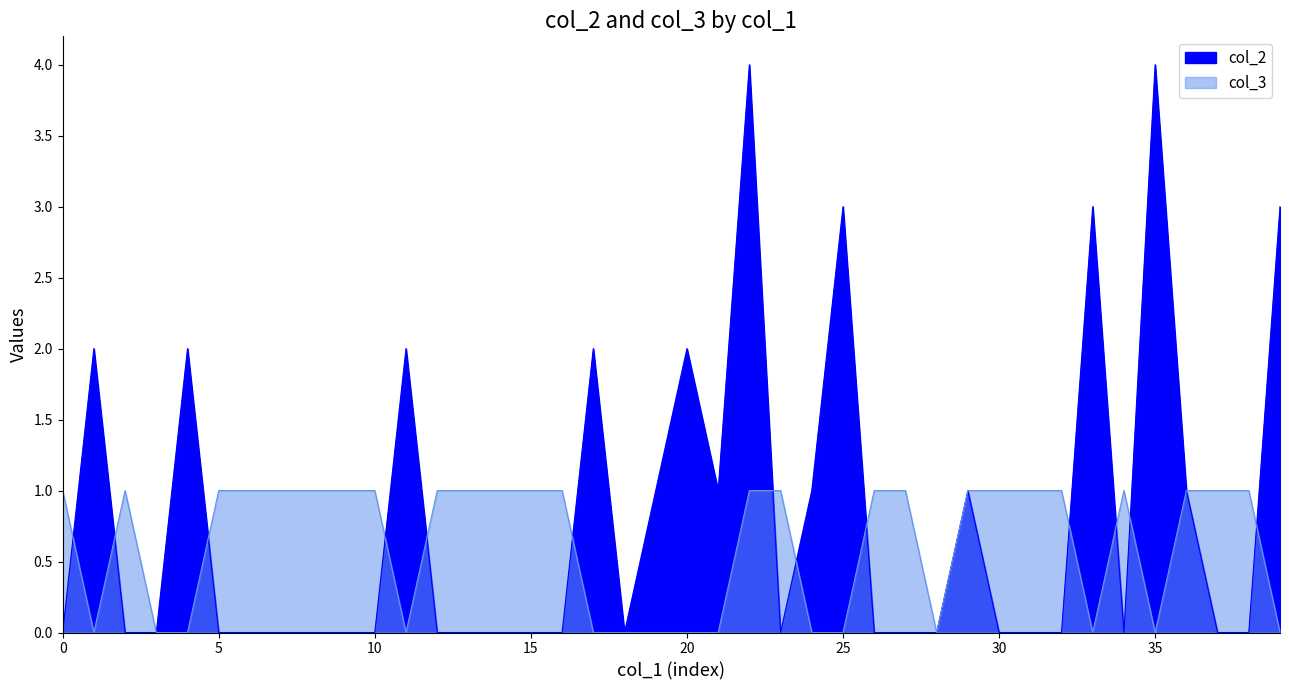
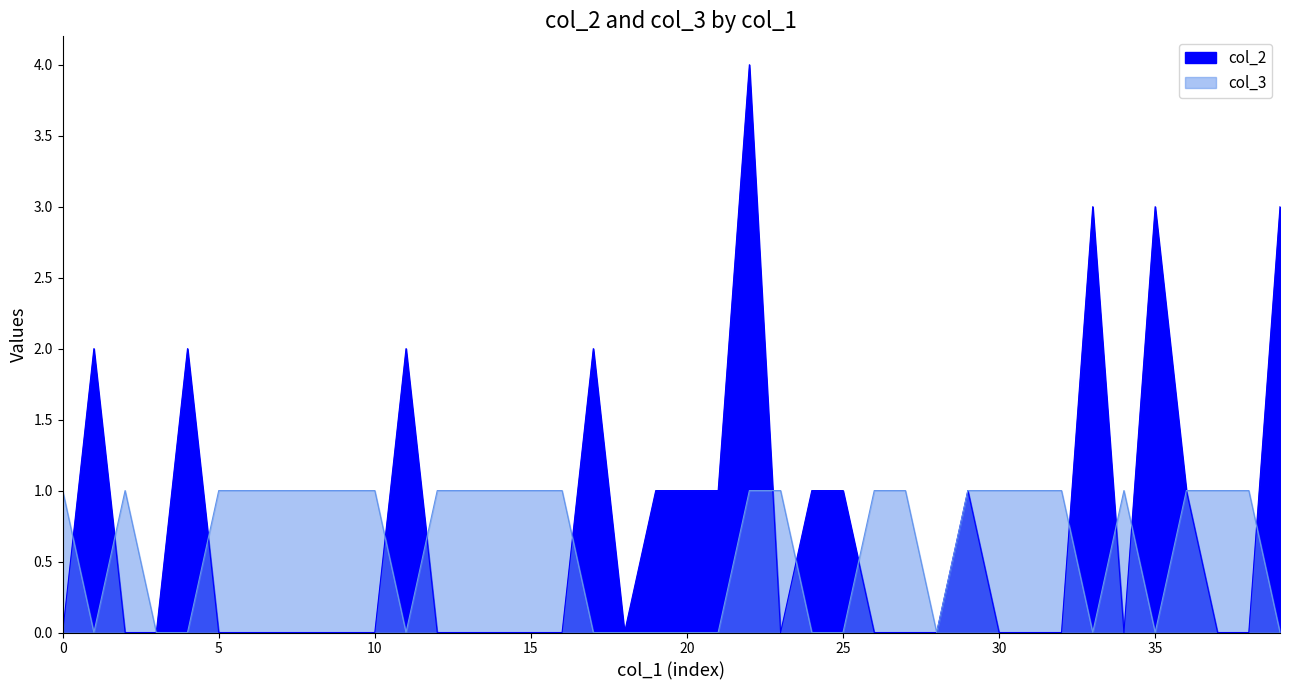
  {
    "col_2": {
      "0": 0,
      "5": 0,
      "10": 0,
      "15": 0,
-     "20": 2,
-     "25": 3,
+     "20": 1,
+     "25": 1,
      "30": 0,
-     "35": 4
+     "35": 3
    },
    "col_3": {
      "0": 1,
      "5": 1,
      "10": 1,
      "15": 1,
      "20": 0,
      "25": 0,
      "30": 1,
      "35": 0
    }
  }
